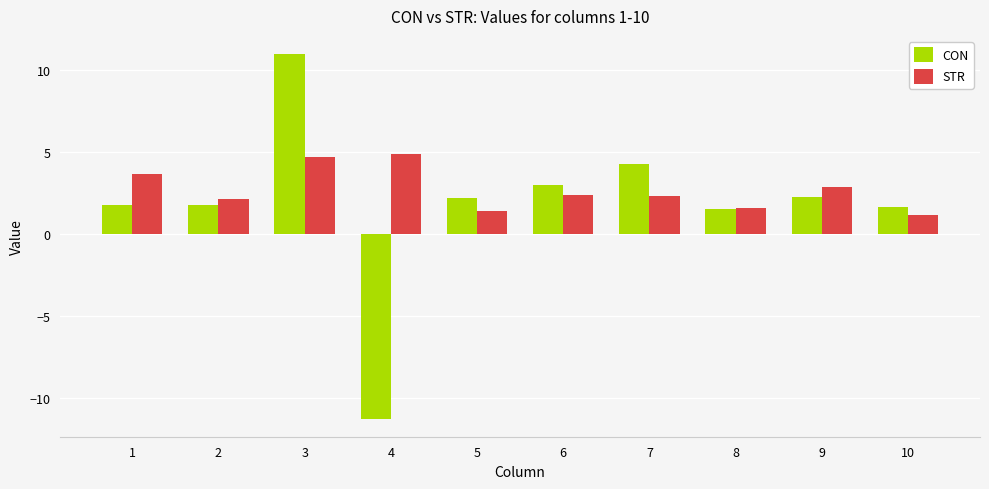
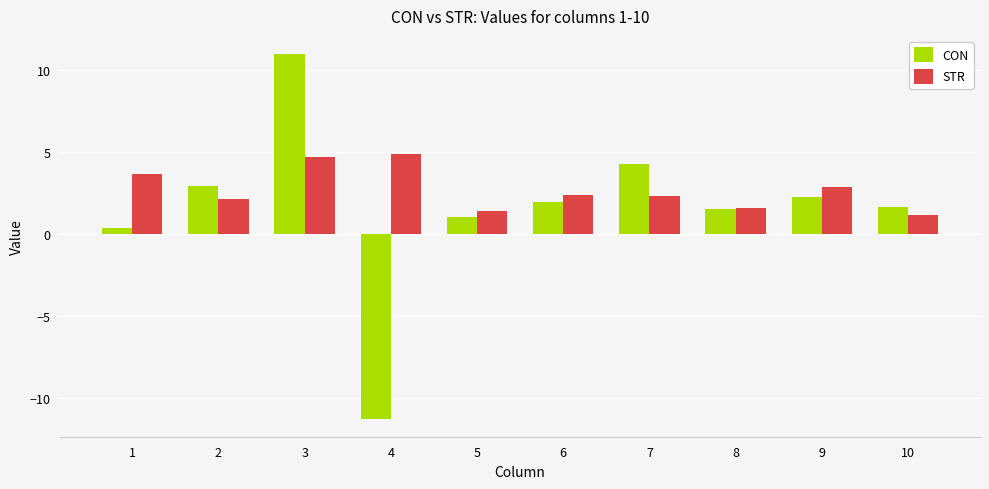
  {
    "CON": {
-     "1": 1.8,
-     "2": 1.8,
+     "1": 0.4,
+     "2": 2.9,
      "3": 11.0,
      "4": -11.2,
-     "5": 2.2,
-     "6": 3.0,
+     "5": 1.0,
+     "6": 2.0,
      "7": 4.3,
      "8": 1.5,
      "9": 2.3,
      "10": 1.7
    },
    "STR": {
      "1": 3.7,
      "2": 2.1,
      "3": 4.7,
      "4": 4.9,
      "5": 1.4,
      "6": 2.4,
      "7": 2.3,
      "8": 1.6,
      "9": 2.9,
      "10": 1.2
    }
  }
